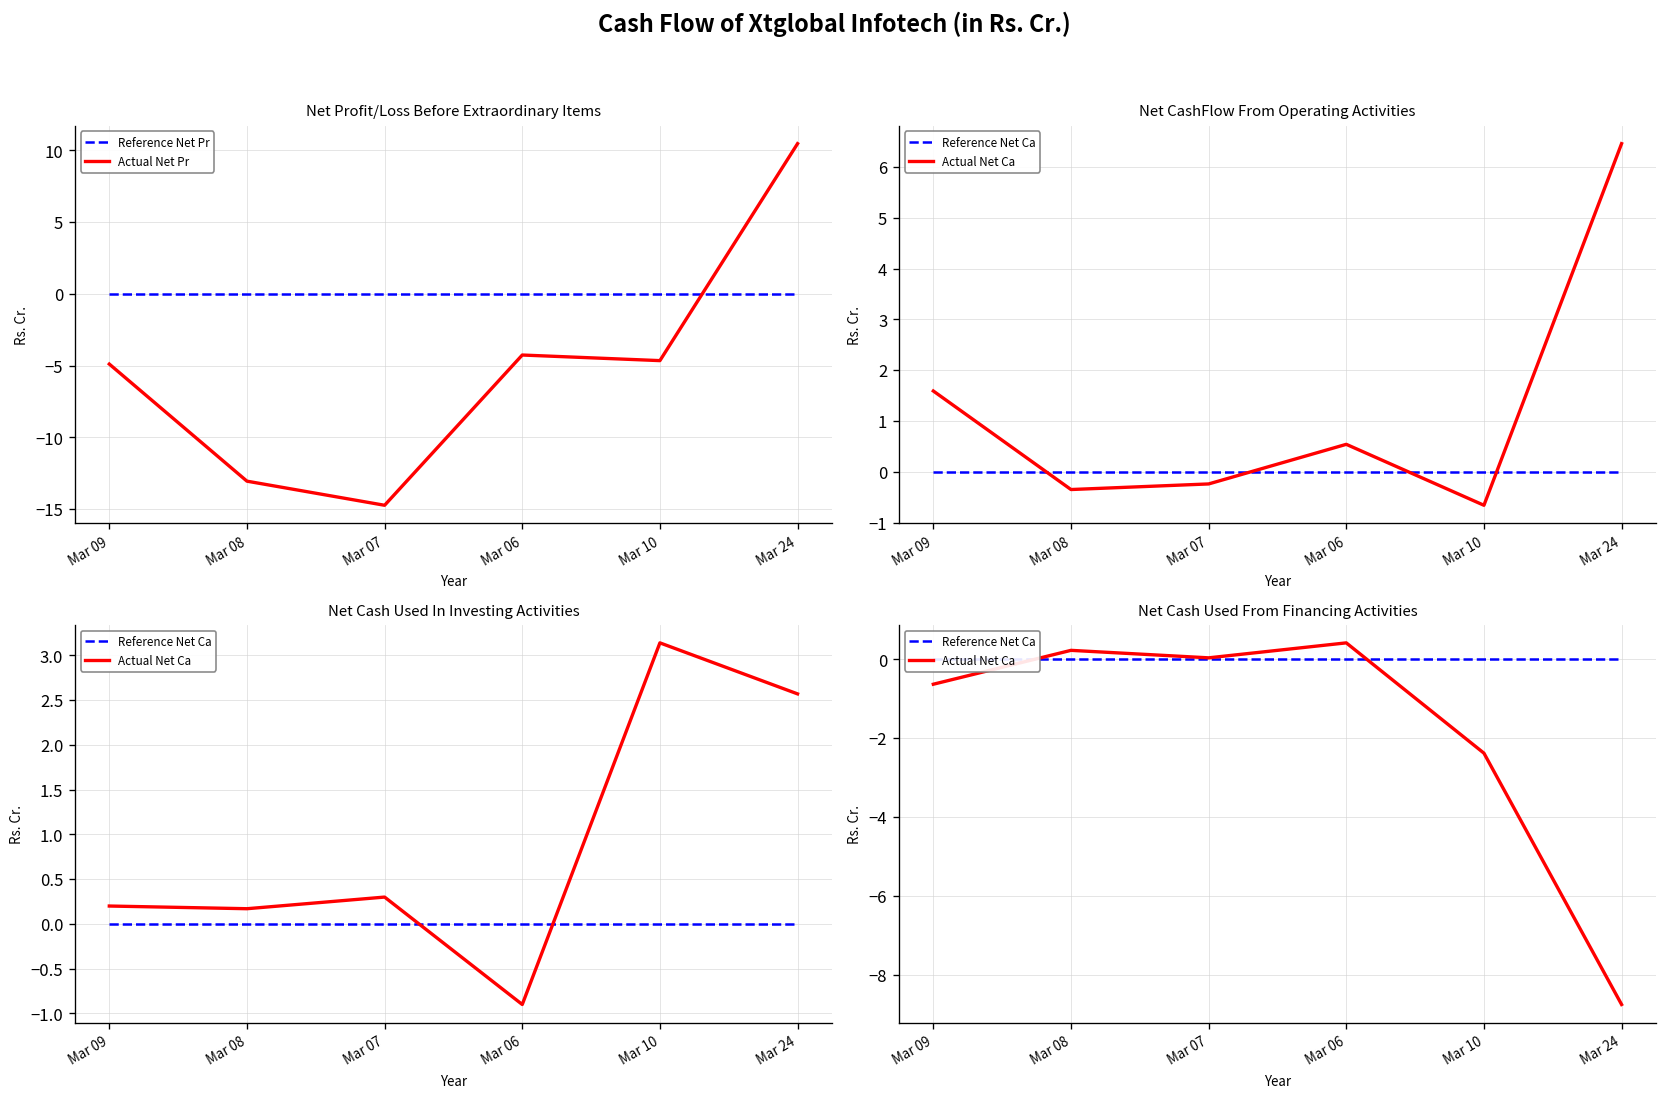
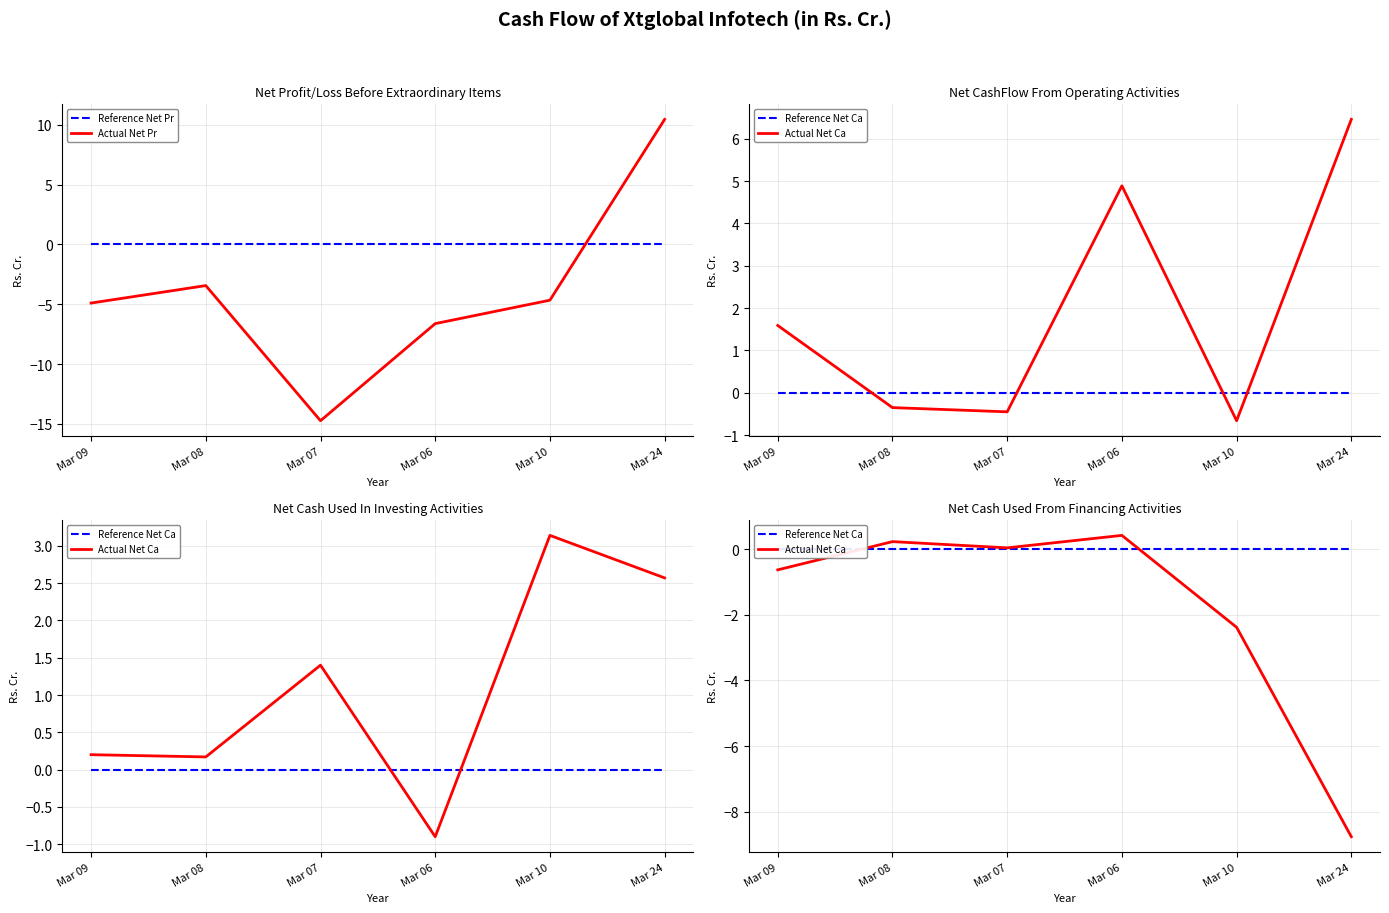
  {
    "Net Profit/Loss Before Extraordinary Items": {
      "Reference Net Pr": {
        "Mar 09": 0.0,
        "Mar 08": 0.0,
        "Mar 07": 0.0,
        "Mar 06": 0.0,
        "Mar 10": 0.0,
        "Mar 24": 0.0
      },
      "Actual Net Pr": {
        "Mar 09": -4.9,
-       "Mar 08": -13.1,
+       "Mar 08": -3.4,
        "Mar 07": -14.7,
-       "Mar 06": -4.3,
+       "Mar 06": -6.6,
        "Mar 10": -4.7,
        "Mar 24": 10.5
      }
    },
    "Net CashFlow From Operating Activities": {
      "Reference Net Ca": {
        "Mar 09": 0.0,
        "Mar 08": 0.0,
        "Mar 07": 0.0,
        "Mar 06": 0.0,
        "Mar 10": 0.0,
        "Mar 24": 0.0
      },
      "Actual Net Ca": {
        "Mar 09": 1.6,
        "Mar 08": -0.4,
-       "Mar 07": -0.2,
-       "Mar 06": 0.5,
+       "Mar 07": -0.5,
+       "Mar 06": 4.9,
        "Mar 10": -0.7,
        "Mar 24": 6.5
      }
    },
    "Net Cash Used In Investing Activities": {
      "Reference Net Ca": {
        "Mar 09": 0.0,
        "Mar 08": 0.0,
        "Mar 07": 0.0,
        "Mar 06": 0.0,
        "Mar 10": 0.0,
        "Mar 24": 0.0
      },
      "Actual Net Ca": {
        "Mar 09": 0.2,
        "Mar 08": 0.2,
-       "Mar 07": 0.3,
+       "Mar 07": 1.4,
        "Mar 06": -0.9,
        "Mar 10": 3.1,
        "Mar 24": 2.6
      }
    },
    "Net Cash Used From Financing Activities": {
      "Reference Net Ca": {
        "Mar 08": 0.0,
        "Mar 06": 0.0,
        "Mar 10": 0.0,
        "Mar 24": 0.0
      },
      "Actual Net Ca": {
        "Mar 09": -0.6,
        "Mar 08": 0.2,
        "Mar 06": 0.4,
        "Mar 10": -2.4,
        "Mar 24": -8.8
      }
    }
  }
